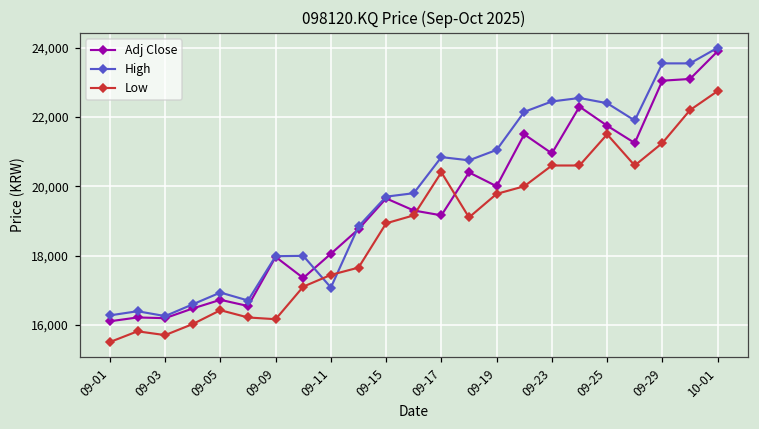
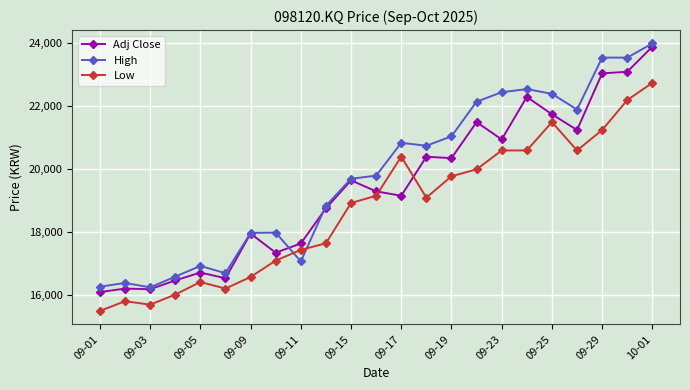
  {
    "Adj Close": {
      "09-01": "16,100",
      "09-05": "16,700",
-     "09-11": "18,100",
+     "09-11": "17,600",
      "09-17": "19,200",
-     "09-19": "20,000",
+     "09-19": "20,400",
      "09-23": "21,000",
      "09-25": "21,800",
      "09-29": "23,100",
      "10-01": "23,900"
    },
    "High": {
      "09-01": "16,300",
      "09-05": "16,900",
      "09-11": "17,100",
      "09-17": "20,800",
      "09-19": "21,100",
      "09-23": "22,500",
      "09-25": "22,400",
      "09-29": "23,600",
      "10-01": "24,000"
    },
    "Low": {
      "09-01": "15,500",
      "09-03": "15,700",
      "09-05": "16,400",
-     "09-09": "16,200",
+     "09-09": "16,600",
      "09-11": "17,400",
      "09-15": "18,900",
      "09-17": "20,400",
      "09-19": "19,800",
      "09-23": "20,600",
      "09-25": "21,500",
      "09-29": "21,300",
      "10-01": "22,800"
    }
  }
